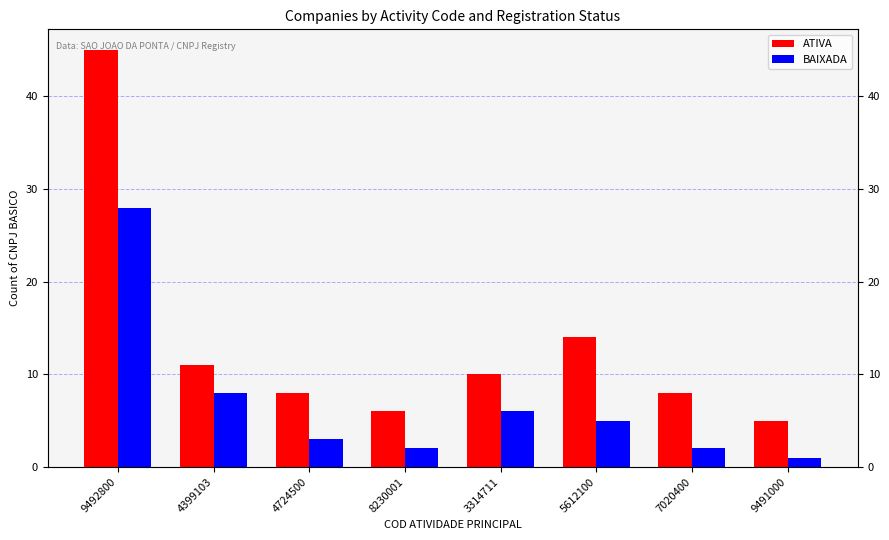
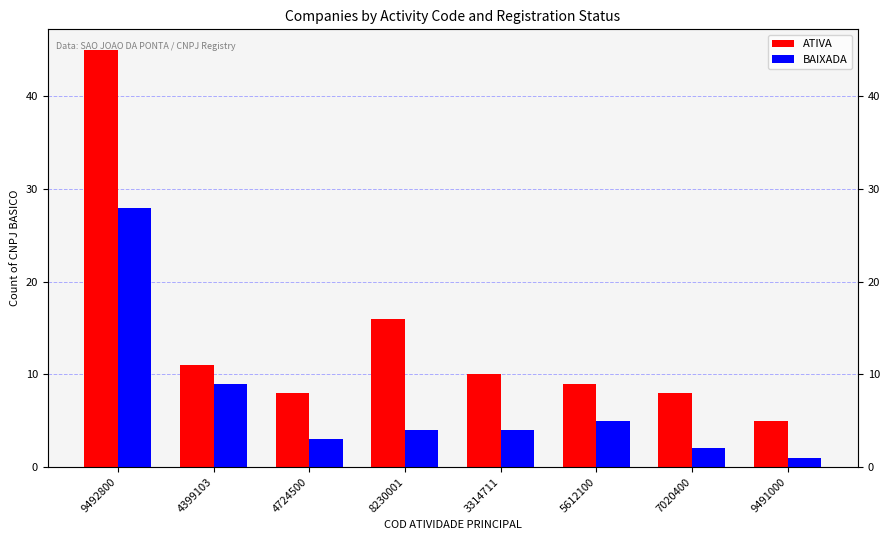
  {
    "ATIVA": {
      "9492800": 45,
      "4399103": 11,
      "4724500": 8,
-     "8230001": 6,
+     "8230001": 16,
      "3314711": 10,
-     "5612100": 14,
+     "5612100": 9,
      "7020400": 8,
      "9491000": 5
    },
    "BAIXADA": {
      "9492800": 28,
-     "4399103": 8,
+     "4399103": 9,
      "4724500": 3,
-     "8230001": 2,
-     "3314711": 6,
+     "8230001": 4,
+     "3314711": 4,
      "5612100": 5,
      "7020400": 2,
      "9491000": 1
    }
  }
